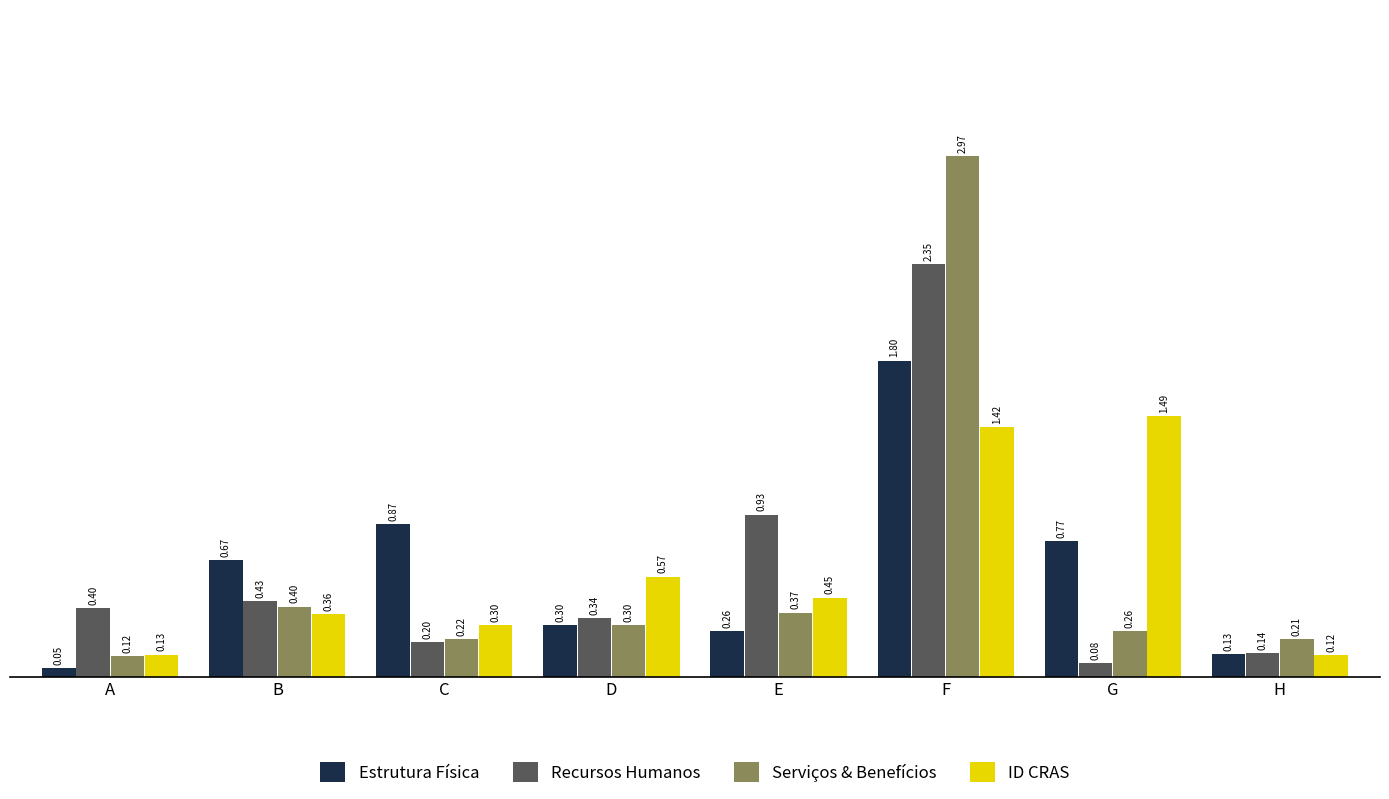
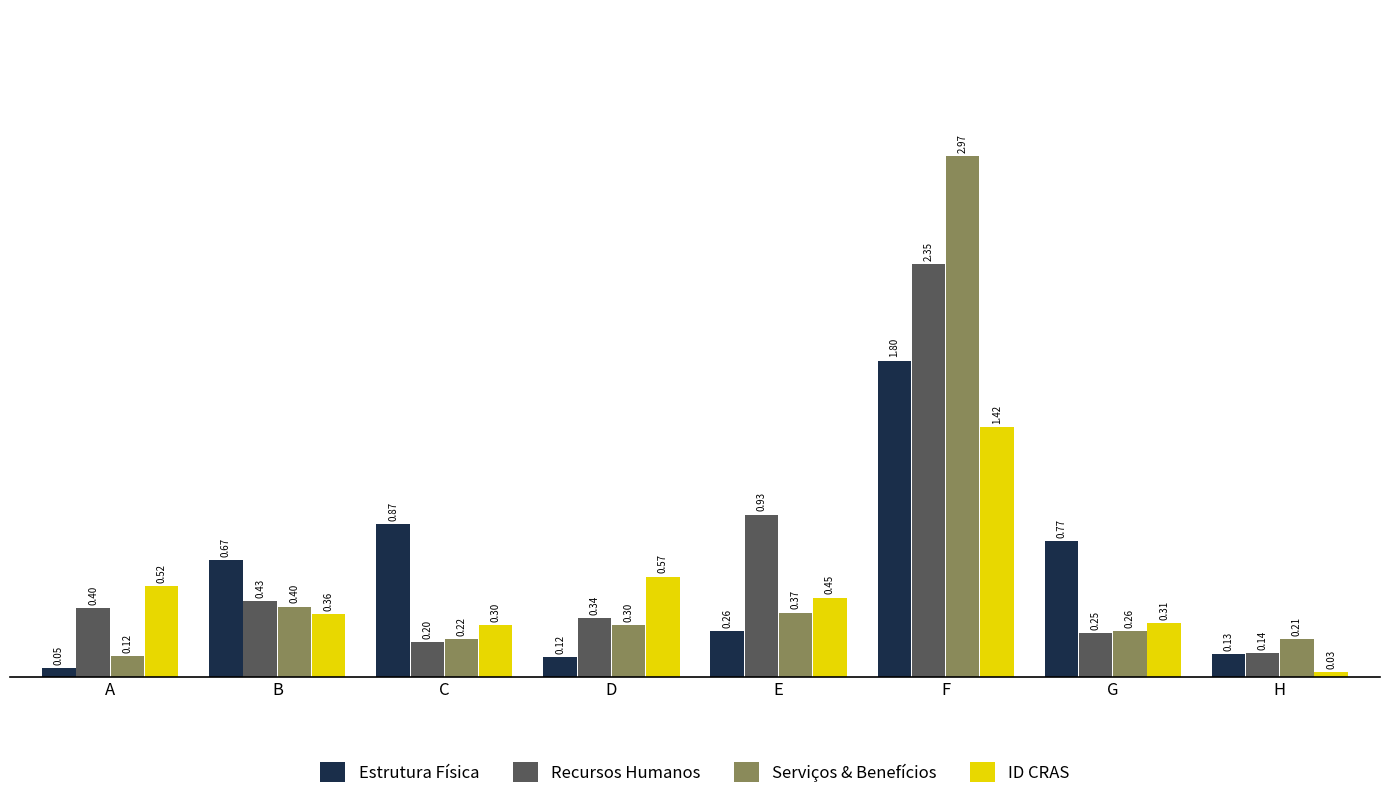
  {
    "Estrutura Física": {
      "A": 0.05,
      "B": 0.67,
      "C": 0.87,
-     "D": 0.30,
+     "D": 0.12,
      "E": 0.26,
      "F": 1.80,
      "G": 0.77,
      "H": 0.13
    },
    "Recursos Humanos": {
      "A": 0.40,
      "B": 0.43,
      "C": 0.20,
      "D": 0.34,
      "E": 0.93,
      "F": 2.35,
-     "G": 0.08,
+     "G": 0.25,
      "H": 0.14
    },
    "Serviços & Benefícios": {
      "A": 0.12,
      "B": 0.40,
      "C": 0.22,
      "D": 0.30,
      "E": 0.37,
      "F": 2.97,
      "G": 0.26,
      "H": 0.21
    },
    "ID CRAS": {
-     "A": 0.13,
+     "A": 0.52,
      "B": 0.36,
      "C": 0.30,
      "D": 0.57,
      "E": 0.45,
      "F": 1.42,
-     "G": 1.49,
-     "H": 0.12
+     "G": 0.31,
+     "H": 0.03
    }
  }
